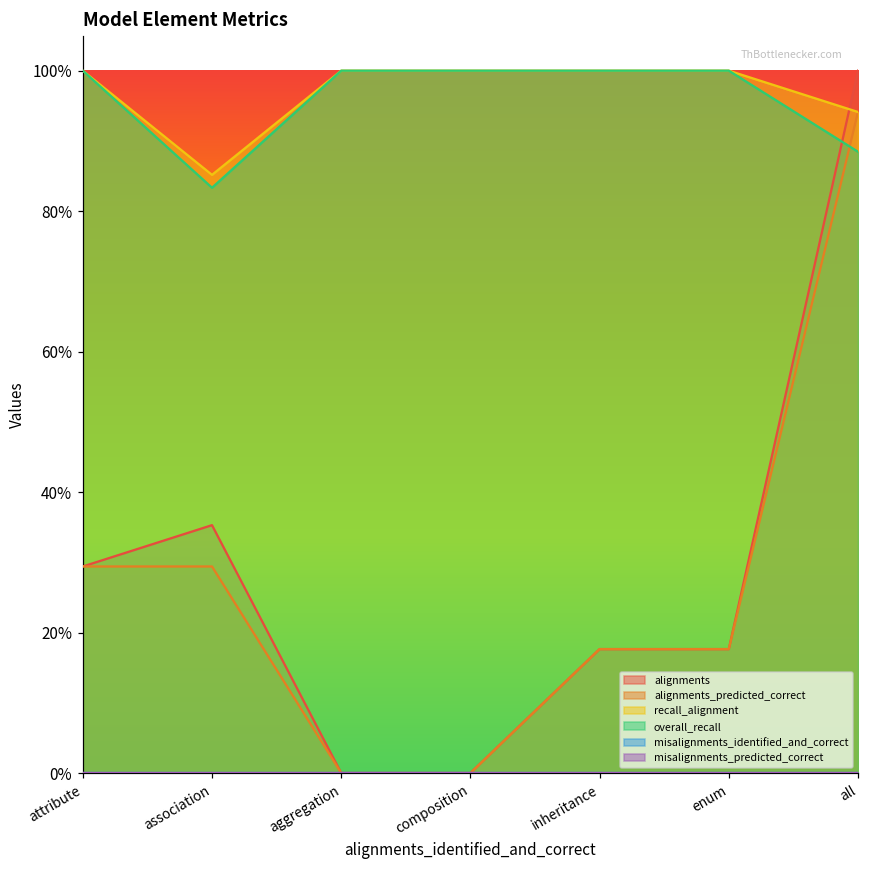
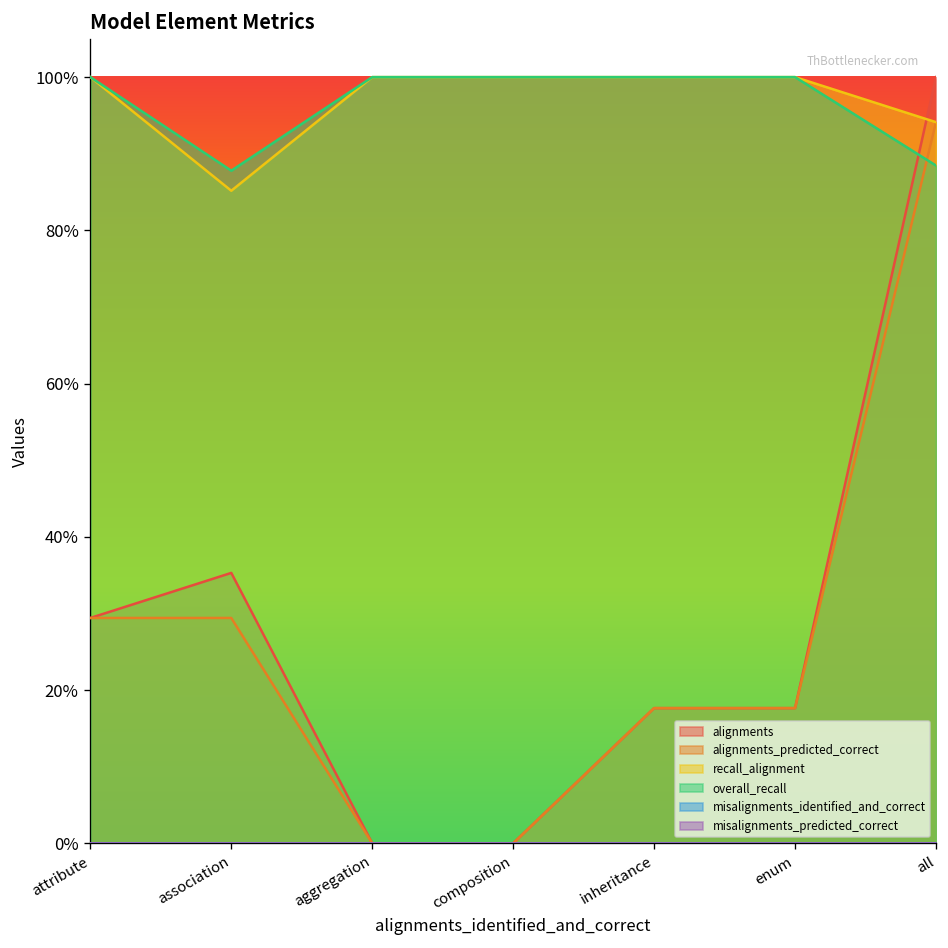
  {
    "overall_recall": {
-     "association": "83%",
+     "association": "88%",
      "all": "88%"
    },
    "misalignments_predicted_correct": {
      "attribute": "0%",
      "association": "0%",
      "inheritance": "0%",
      "enum": "0%",
      "all": "0%"
    }
  }
